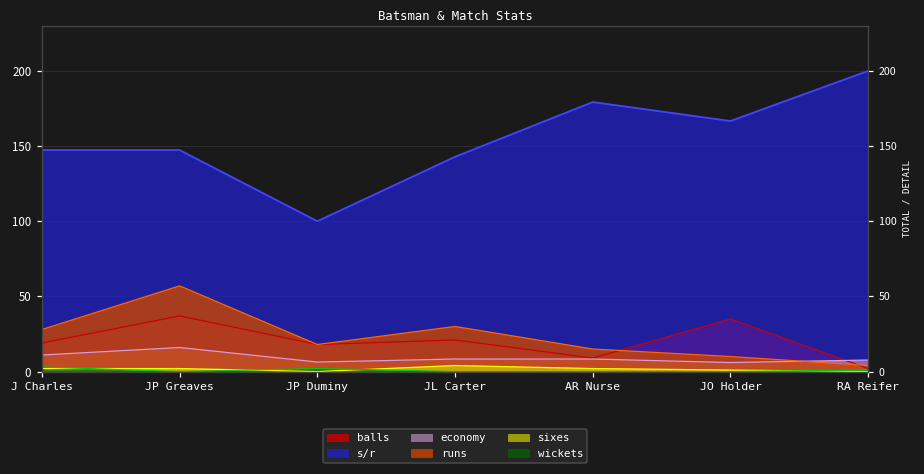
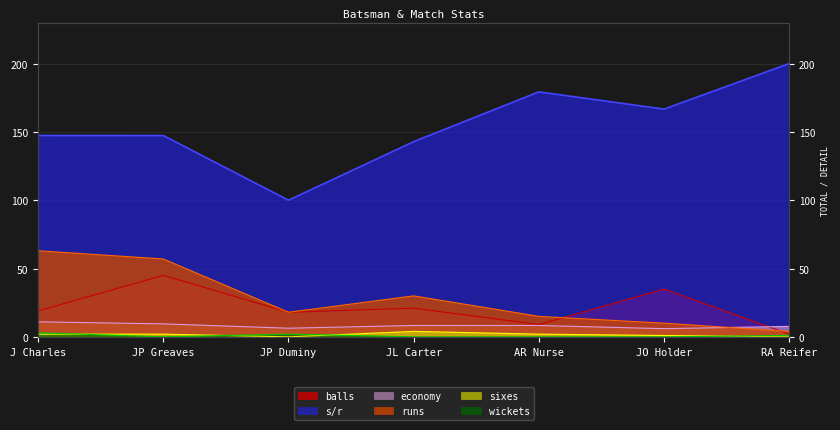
  {
    "balls": {
      "J Charles": 19,
-     "JP Greaves": 37,
+     "JP Greaves": 45,
      "JL Carter": 21,
      "JO Holder": 35
    },
    "s/r": {
      "J Charles": 147,
      "JP Greaves": 147,
      "JP Duminy": 100,
      "JL Carter": 143,
      "AR Nurse": 179,
      "JO Holder": 167,
      "RA Reifer": 200
    },
    "economy": {
      "J Charles": 11,
-     "JP Greaves": 16,
+     "JP Greaves": 10,
      "JP Duminy": 6,
      "JL Carter": 8,
      "JO Holder": 6,
      "RA Reifer": 8
    },
    "runs": {
-     "J Charles": 28,
+     "J Charles": 63,
      "JP Greaves": 57,
      "JL Carter": 30,
      "AR Nurse": 15,
      "JO Holder": 10,
      "RA Reifer": 4
    },
    "sixes": {
      "JP Greaves": 2,
      "JP Duminy": 0,
      "JL Carter": 4,
      "AR Nurse": 2
    },
    "wickets": {
      "JP Greaves": 0,
      "JP Duminy": 2,
      "JL Carter": 0,
      "AR Nurse": 0
    }
  }
